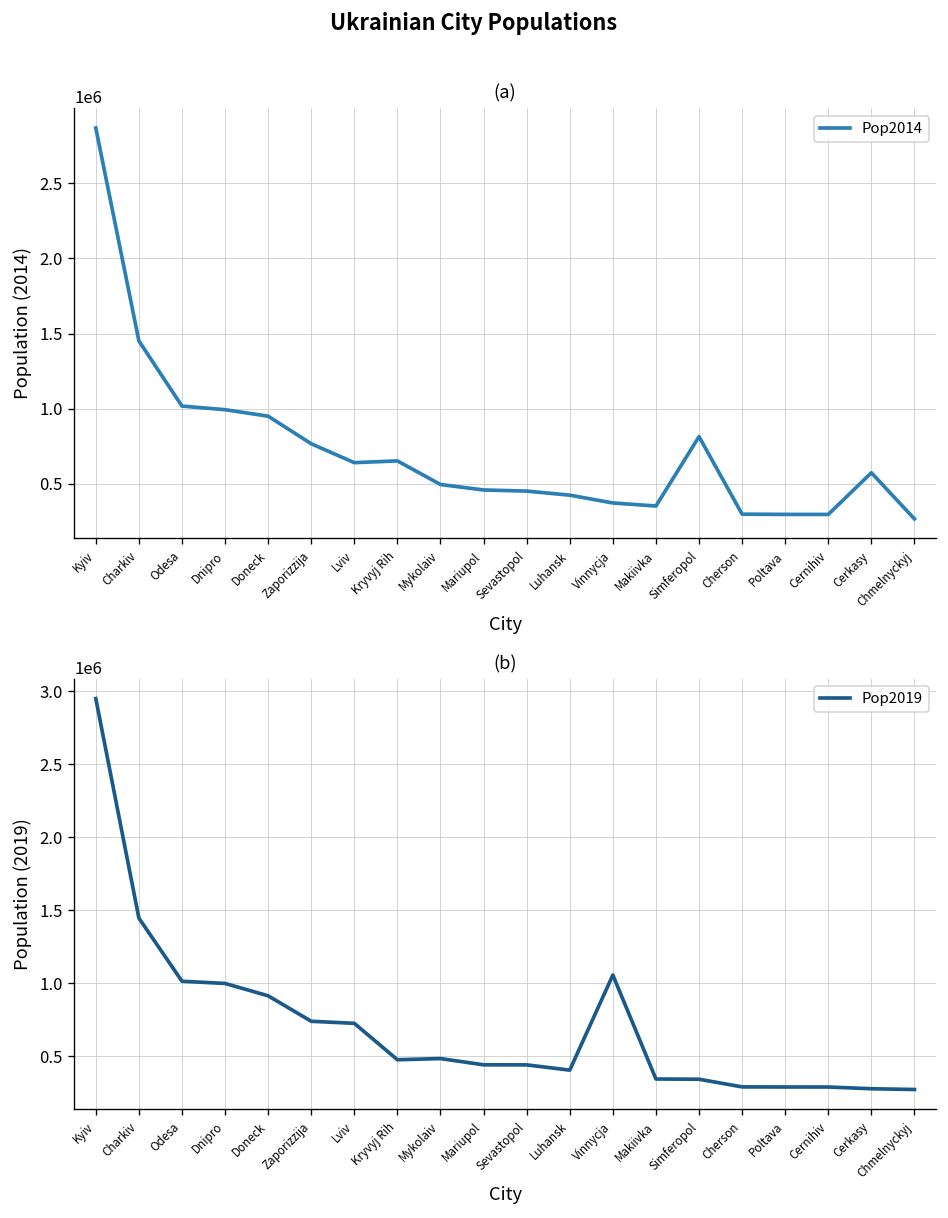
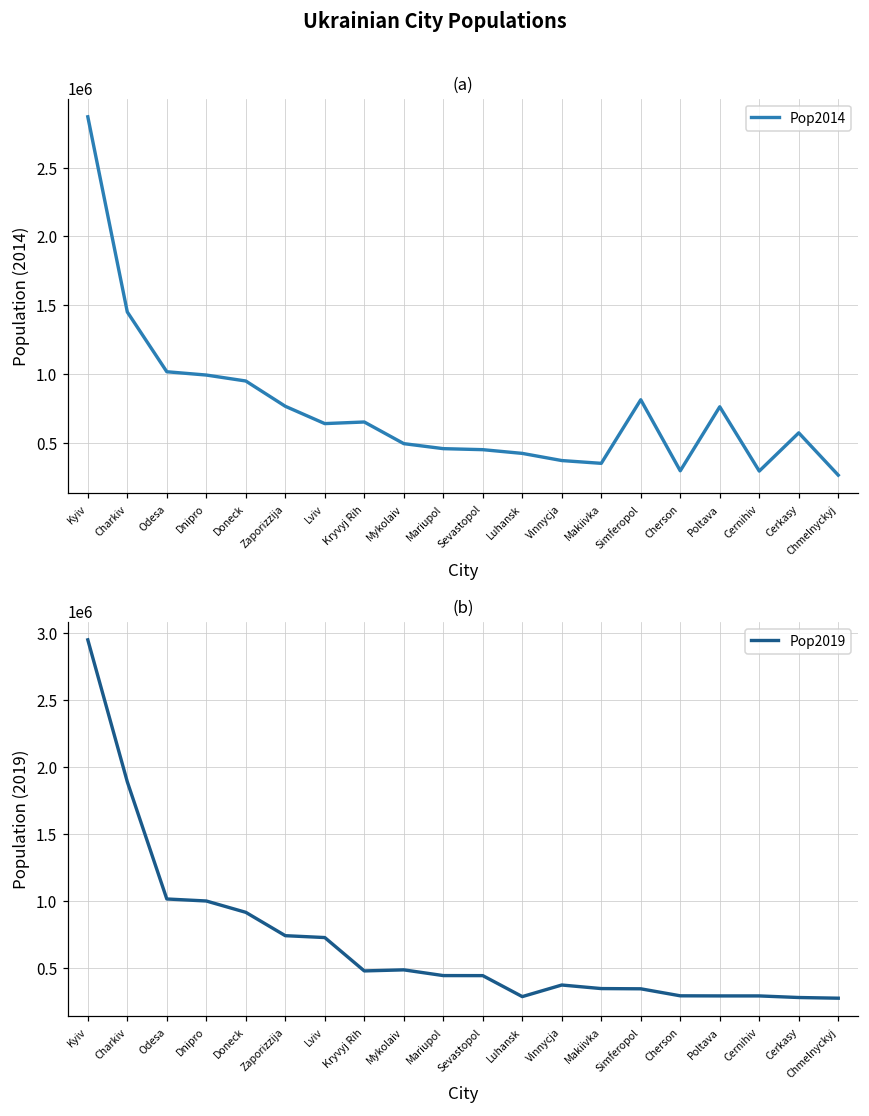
  {
    "(a)": {
      "Kyiv": 2870000,
      "Charkiv": 1450000,
      "Odesa": 1020000,
      "Dnipro": 990000,
      "Doneck": 950000,
      "Zaporizzija": 770000,
      "Lviv": 640000,
      "Kryvyj Rih": 650000,
      "Mykolaiv": 490000,
      "Mariupol": 460000,
      "Sevastopol": 450000,
      "Luhansk": 420000,
      "Vinnycja": 370000,
      "Makiivka": 350000,
      "Simferopol": 810000,
      "Cherson": 300000,
-     "Poltava": 300000,
+     "Poltava": 760000,
      "Cernihiv": 300000,
      "Cerkasy": 570000,
      "Chmelnyckyj": 270000
    },
    "(b)": {
      "Kyiv": 2950000,
-     "Charkiv": 1450000,
+     "Charkiv": 1890000,
      "Odesa": 1010000,
      "Dnipro": 1000000,
      "Doneck": 910000,
      "Zaporizzija": 740000,
      "Lviv": 720000,
      "Kryvyj Rih": 480000,
      "Mykolaiv": 480000,
      "Mariupol": 440000,
      "Sevastopol": 440000,
-     "Luhansk": 400000,
-     "Vinnycja": 1060000,
+     "Luhansk": 280000,
+     "Vinnycja": 370000,
      "Makiivka": 340000,
      "Simferopol": 340000,
      "Cherson": 290000,
      "Poltava": 290000,
      "Cernihiv": 290000,
      "Cerkasy": 280000,
      "Chmelnyckyj": 270000
    }
  }
